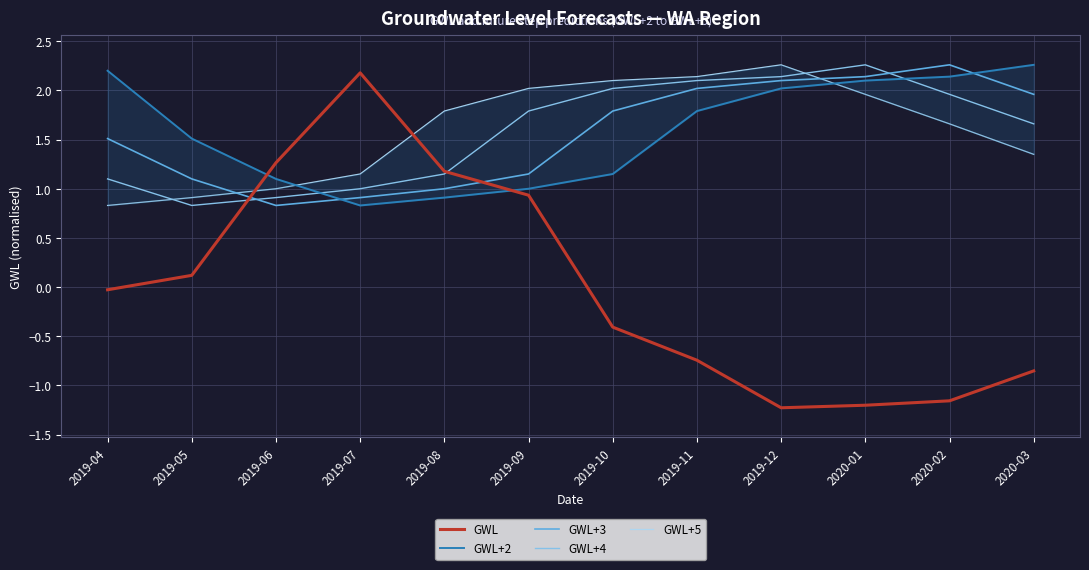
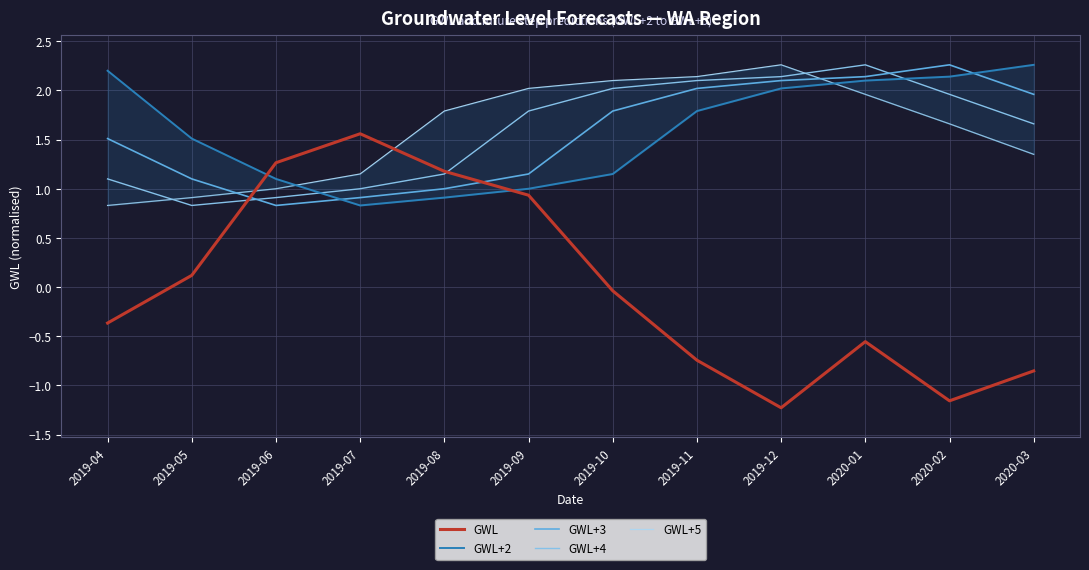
  {
    "GWL": {
-     "2019-04": 0.0,
+     "2019-04": -0.4,
      "2019-05": 0.1,
      "2019-06": 1.3,
-     "2019-07": 2.2,
+     "2019-07": 1.6,
      "2019-08": 1.2,
      "2019-09": 0.9,
-     "2019-10": -0.4,
+     "2019-10": 0.0,
      "2019-11": -0.7,
      "2019-12": -1.2,
-     "2020-01": -1.2,
+     "2020-01": -0.6,
      "2020-02": -1.2,
      "2020-03": -0.9
    }
  }
